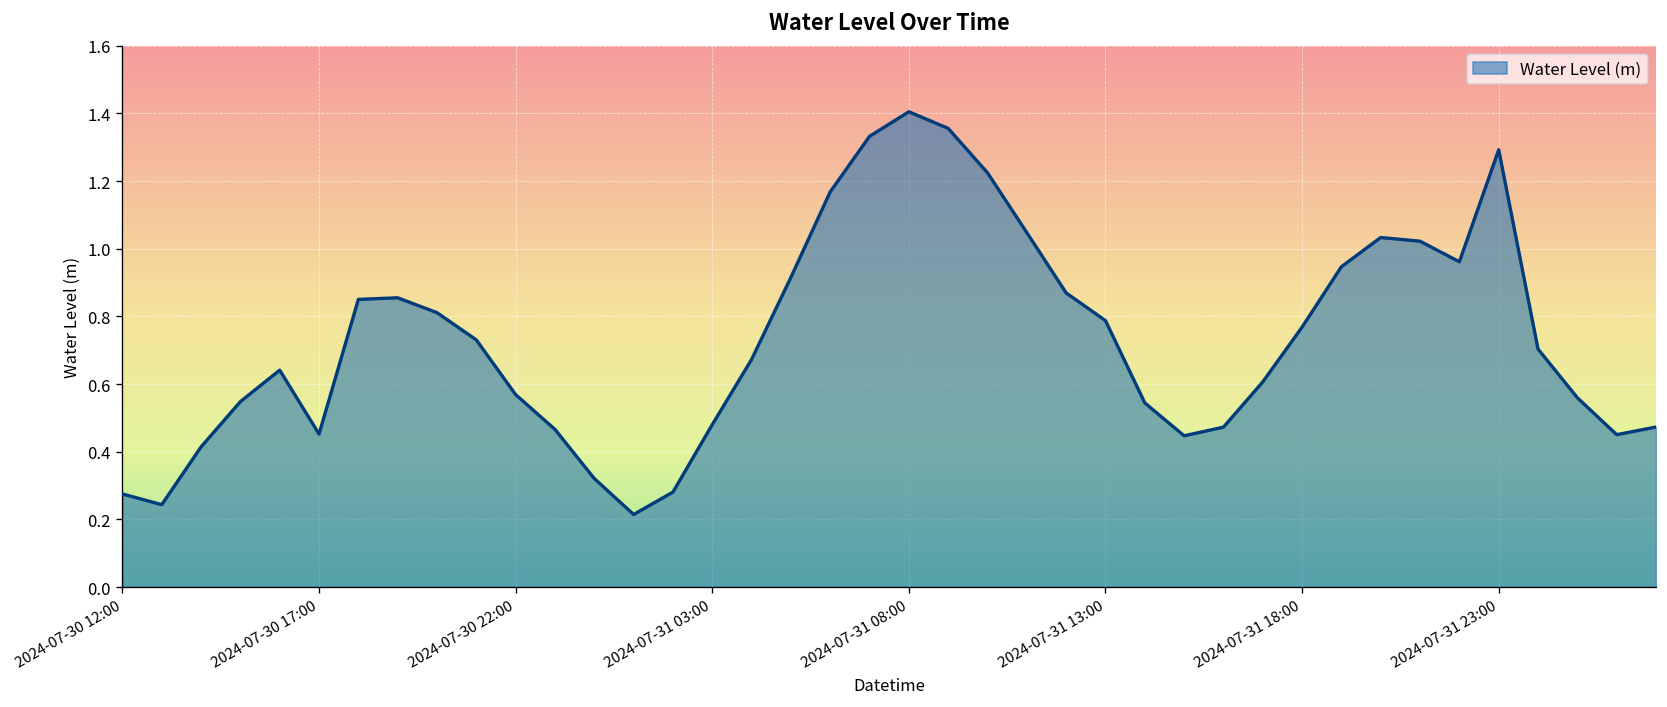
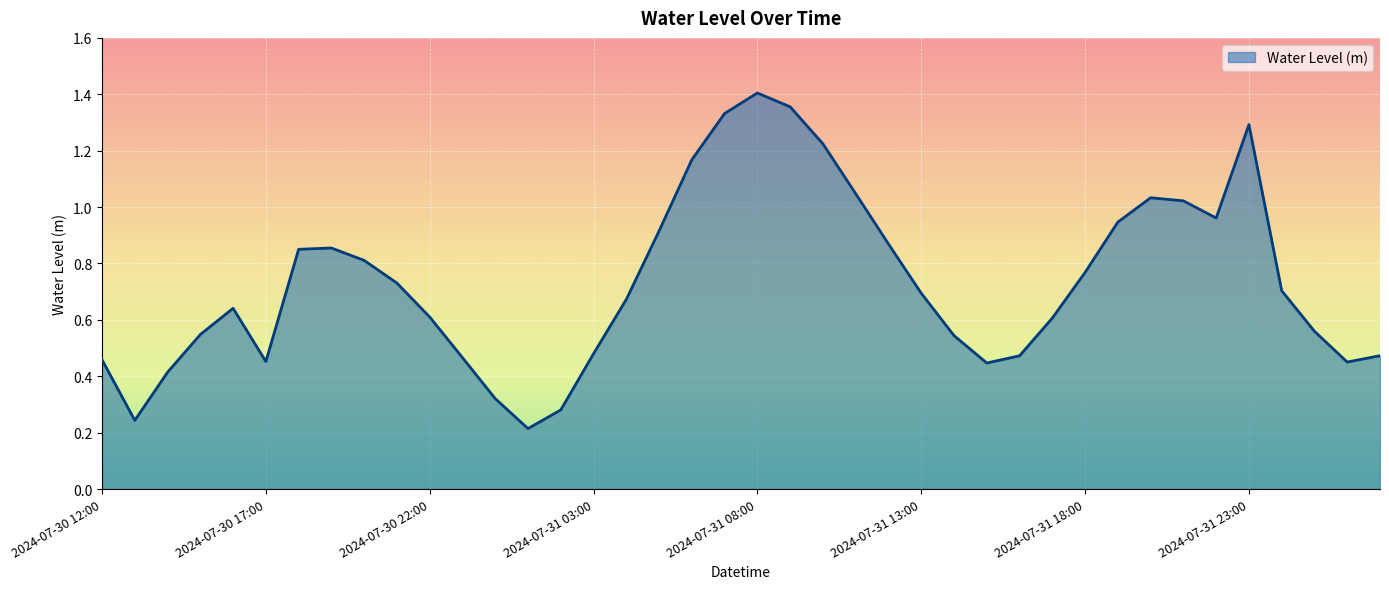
  {
-   "2024-07-30 12:00": 0.28,
+   "2024-07-30 12:00": 0.46,
    "2024-07-30 17:00": 0.45,
-   "2024-07-30 22:00": 0.57,
+   "2024-07-30 22:00": 0.61,
    "2024-07-31 03:00": 0.48,
    "2024-07-31 08:00": 1.40,
-   "2024-07-31 13:00": 0.79,
+   "2024-07-31 13:00": 0.69,
    "2024-07-31 18:00": 0.77,
    "2024-07-31 23:00": 1.29
  }
